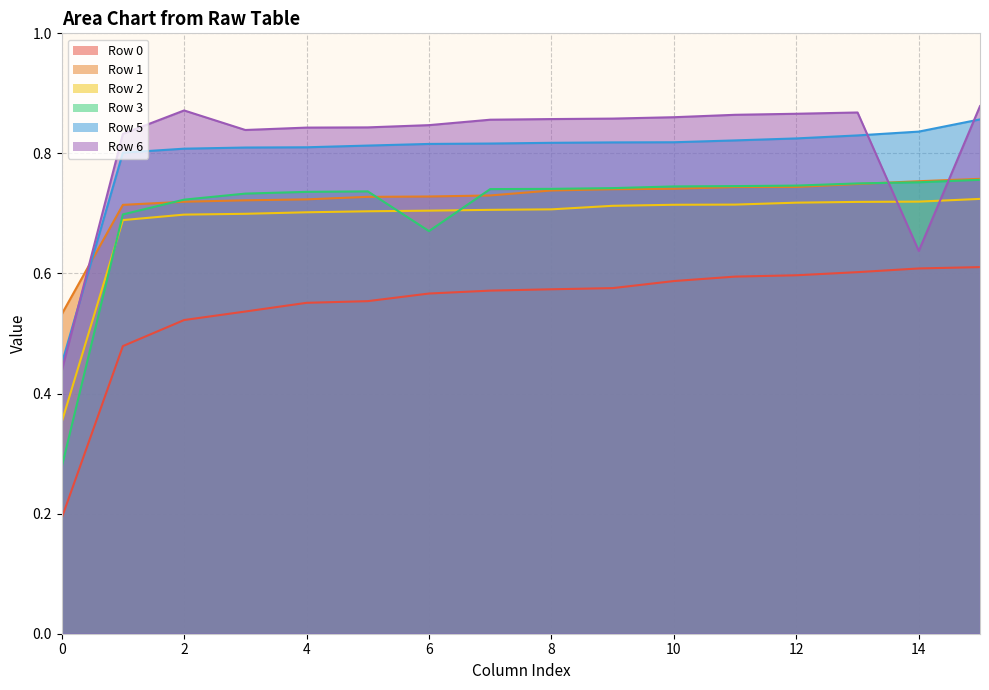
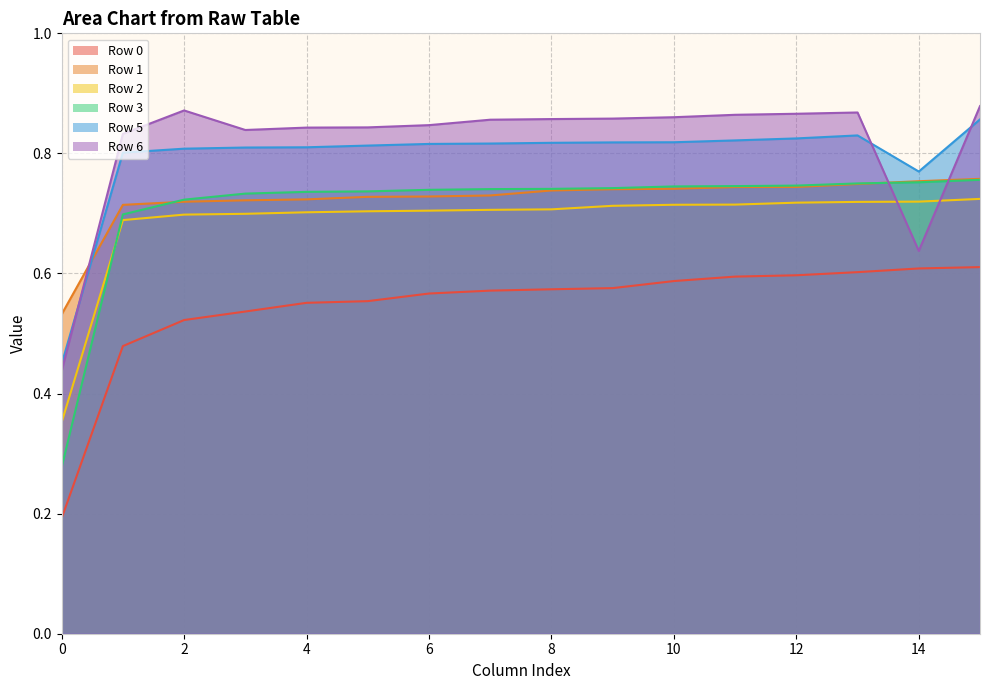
  {
    "Row 3": {
      "0": 0.28,
      "4": 0.74,
-     "6": 0.67
+     "6": 0.74
    },
    "Row 5": {
      "0": 0.45,
      "2": 0.81,
      "4": 0.81,
      "6": 0.82,
      "8": 0.82,
      "10": 0.82,
      "12": 0.82,
-     "14": 0.84
+     "14": 0.77
    },
    "Row 6": {
      "0": 0.44,
      "2": 0.87,
      "4": 0.84,
      "6": 0.85,
      "8": 0.86,
      "10": 0.86,
      "12": 0.87,
      "14": 0.64
    }
  }
